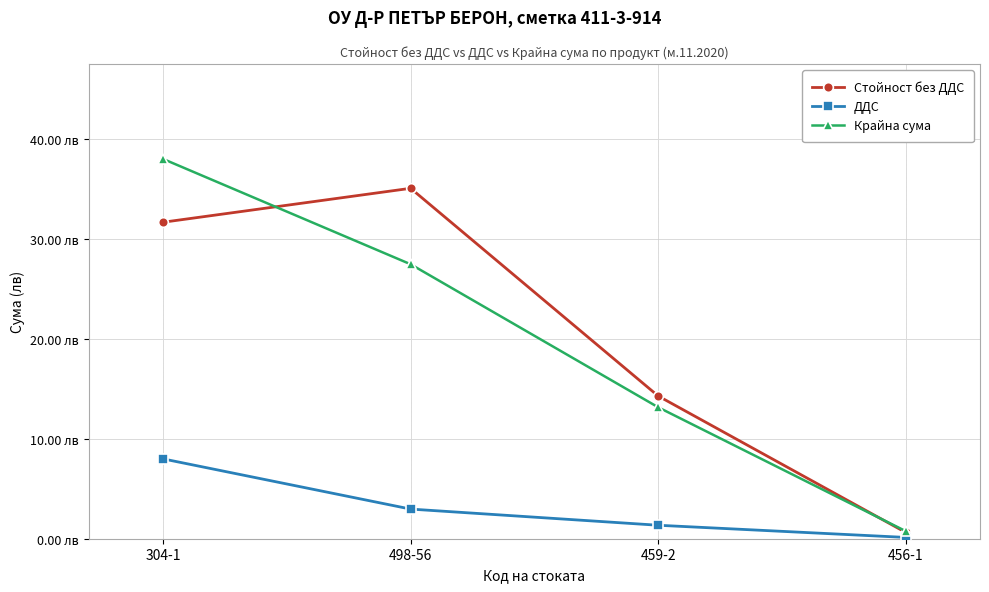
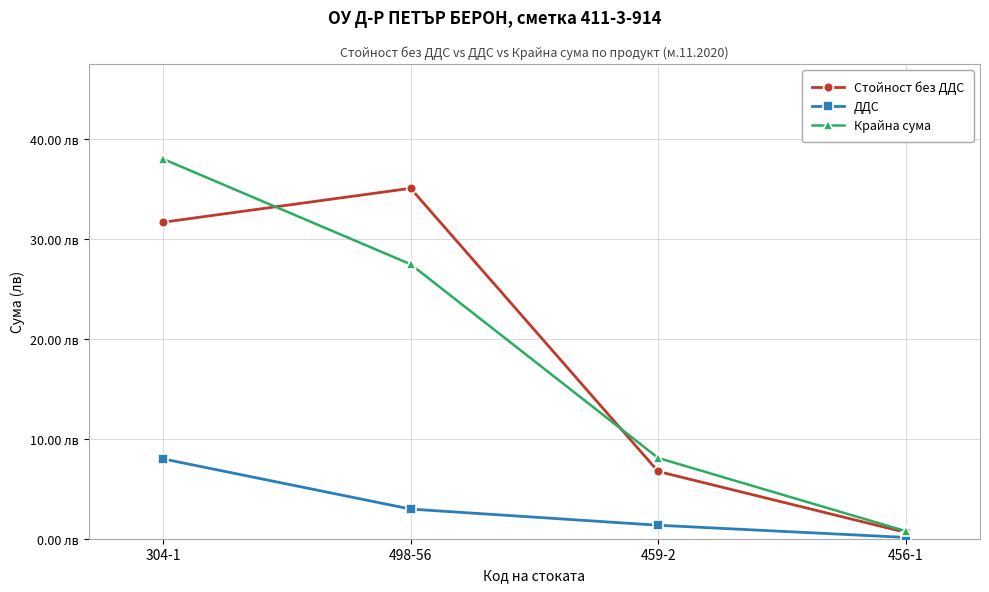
  {
    "Стойност без ДДС": {
      "304-1": "32 лв",
      "498-56": "35 лв",
-     "459-2": "14 лв"
+     "459-2": "7 лв"
    },
    "ДДС": {
      "304-1": "8 лв",
      "498-56": "3 лв",
      "459-2": "1 лв",
      "456-1": "0 лв"
    },
    "Крайна сума": {
      "304-1": "38 лв",
      "498-56": "28 лв",
-     "459-2": "13 лв"
+     "459-2": "8 лв"
    }
  }
